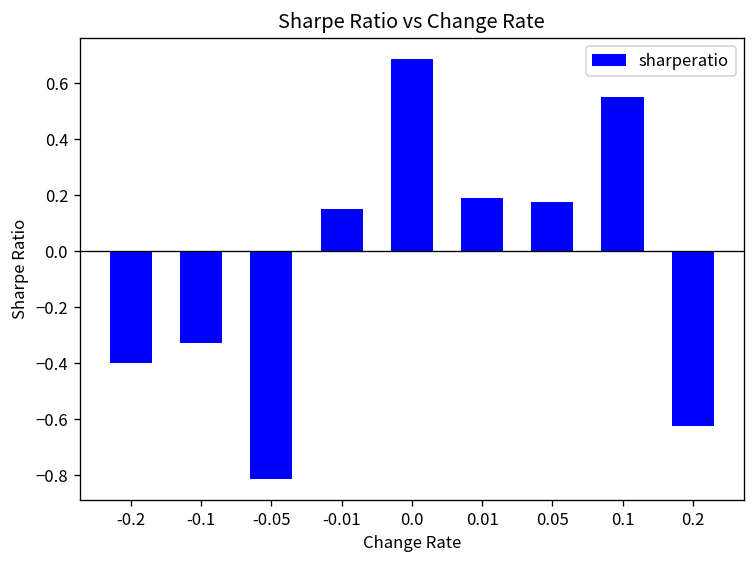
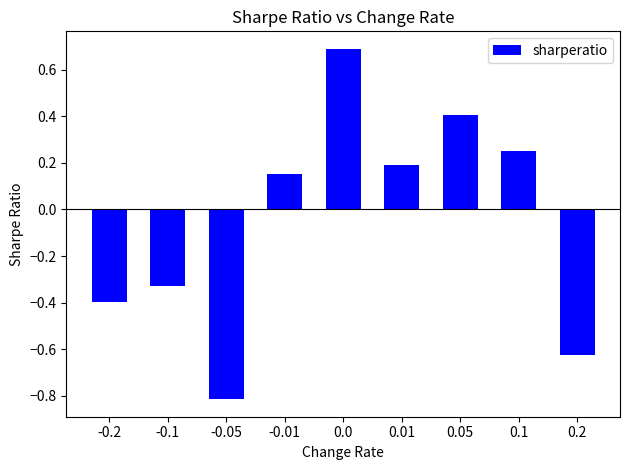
  {
    "-0.2": -0.40,
    "-0.1": -0.33,
    "-0.05": -0.81,
    "-0.01": 0.15,
    "0.0": 0.69,
    "0.01": 0.19,
-   "0.05": 0.18,
-   "0.1": 0.55,
+   "0.05": 0.41,
+   "0.1": 0.25,
    "0.2": -0.63
  }
